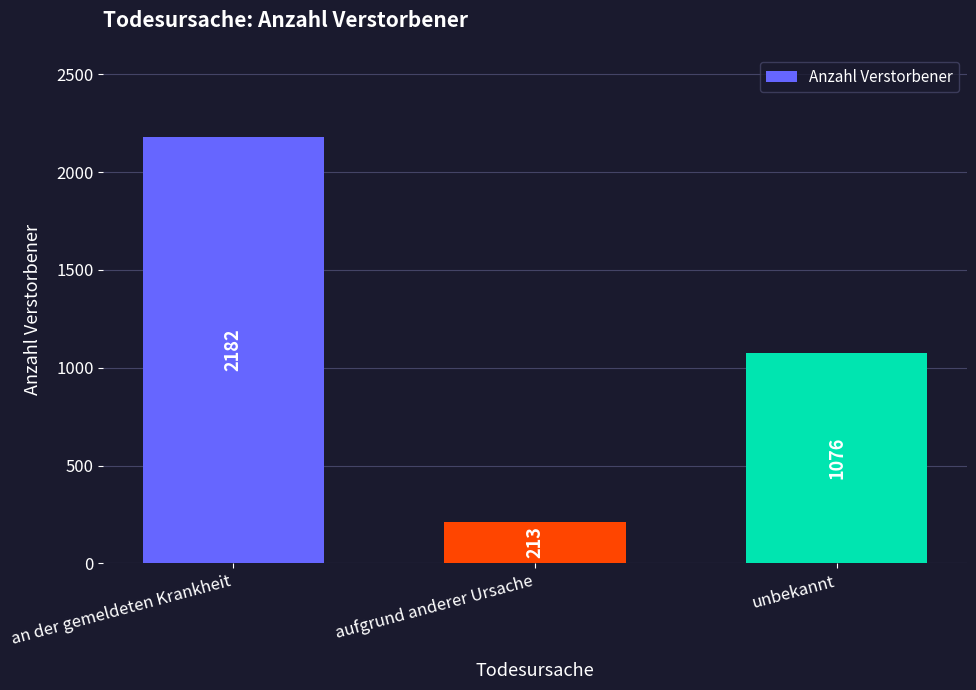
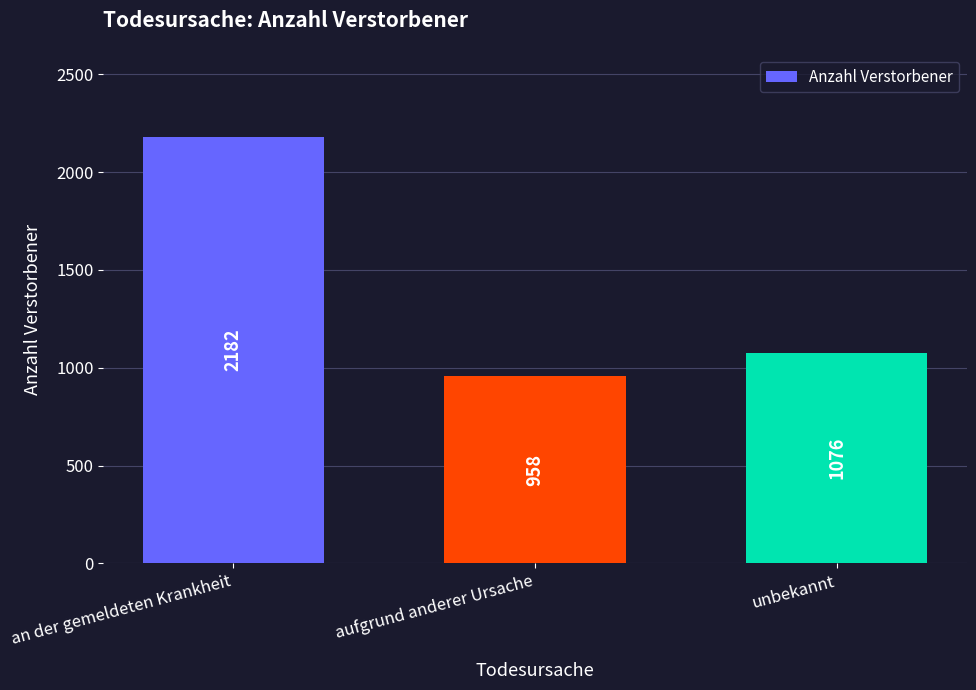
  {
    "an der gemeldeten Krankheit": 2182,
-   "aufgrund anderer Ursache": 213,
+   "aufgrund anderer Ursache": 958,
    "unbekannt": 1076
  }
